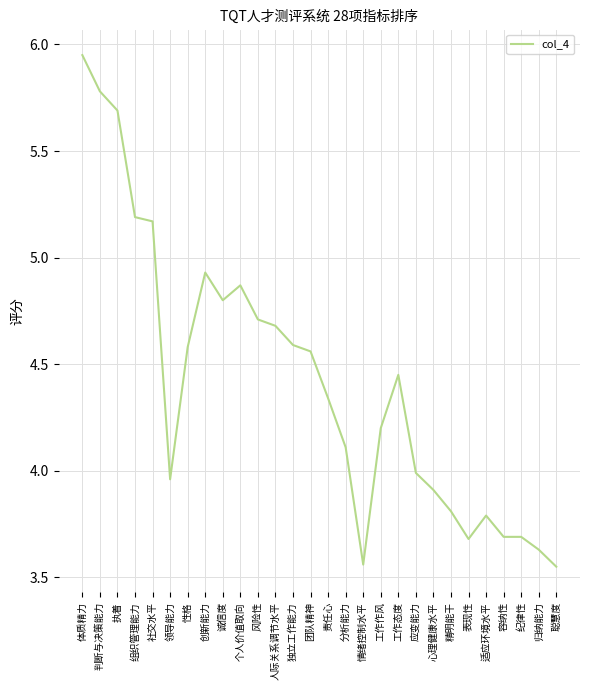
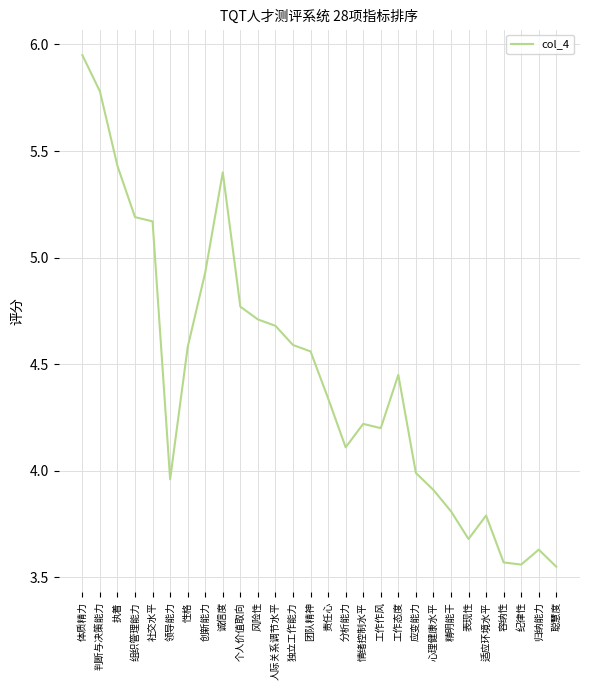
  {
    "体质精力": 5.95,
    "判断与决策能力": 5.78,
-   "执着": 5.69,
+   "执着": 5.43,
    "组织管理能力": 5.19,
    "社交水平": 5.17,
    "领导能力": 3.96,
    "性格": 4.58,
    "创新能力": 4.93,
-   "诚信度": 4.8,
-   "个人价值取向": 4.87,
+   "诚信度": 5.4,
+   "个人价值取向": 4.77,
    "风险性": 4.71,
    "人际关系调节水平": 4.68,
    "独立工作能力": 4.59,
    "团队精神": 4.56,
    "责任心": 4.34,
    "分析能力": 4.11,
-   "情绪控制水平": 3.56,
+   "情绪控制水平": 4.22,
    "工作作风": 4.20,
    "工作态度": 4.45,
    "应变能力": 3.99,
    "心理健康水平": 3.91,
    "精明能干": 3.81,
    "表现性": 3.68,
    "适应环境水平": 3.79,
-   "容纳性": 3.69,
-   "纪律性": 3.69,
+   "容纳性": 3.57,
+   "纪律性": 3.56,
    "归纳能力": 3.63,
    "聪慧度": 3.55
  }
